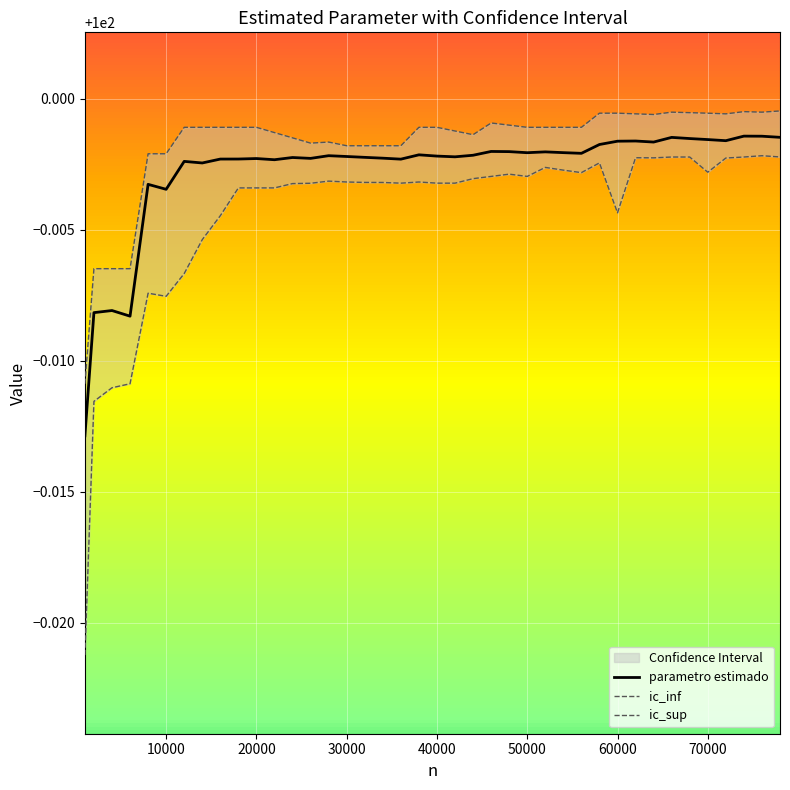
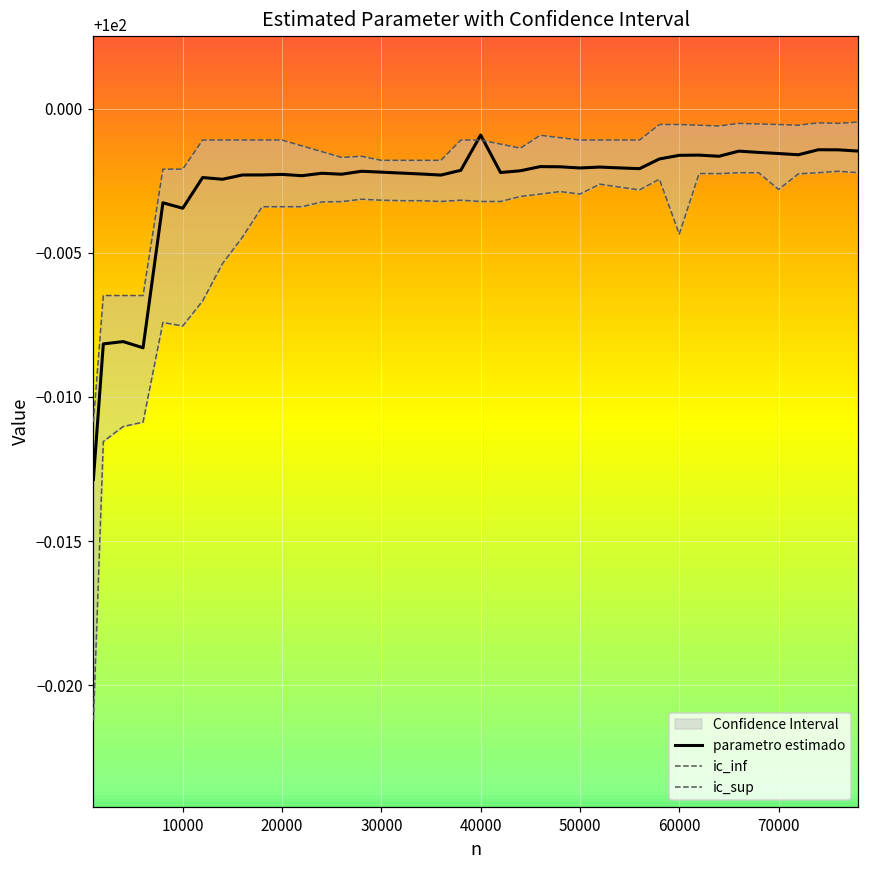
  {
    "parametro estimado": {
      "10000": 99.9965,
      "20000": 99.9977,
      "30000": 99.9978,
-     "40000": 99.9978,
+     "40000": 99.9991,
      "50000": 99.9979,
      "60000": 99.9984,
      "70000": 99.9984
    },
    "ic_inf": {
      "10000": 99.9925,
      "20000": 99.9966,
      "30000": 99.9968,
      "40000": 99.9968,
      "50000": 99.9970,
      "60000": 99.9956,
      "70000": 99.9972
    },
    "Confidence Interval": {
      "10000": 99.9979,
      "20000": 99.9989,
      "30000": 99.9982,
      "40000": 99.9989,
      "50000": 99.9989,
      "60000": 99.9994,
      "70000": 99.9994
    }
  }
